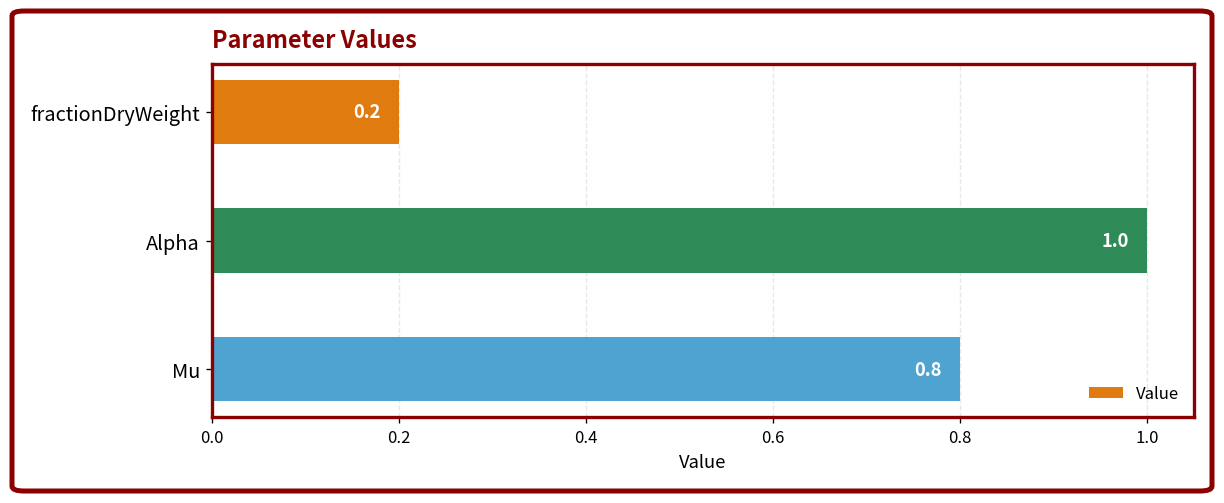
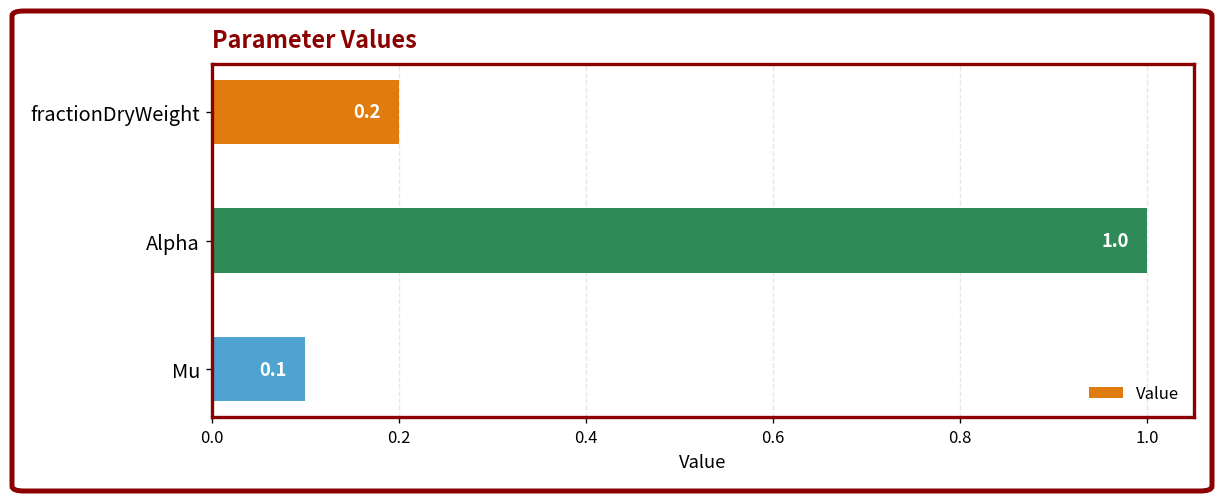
  {
    "fractionDryWeight": 0.2,
    "Alpha": 1.0,
-   "Mu": 0.8
+   "Mu": 0.1
  }
